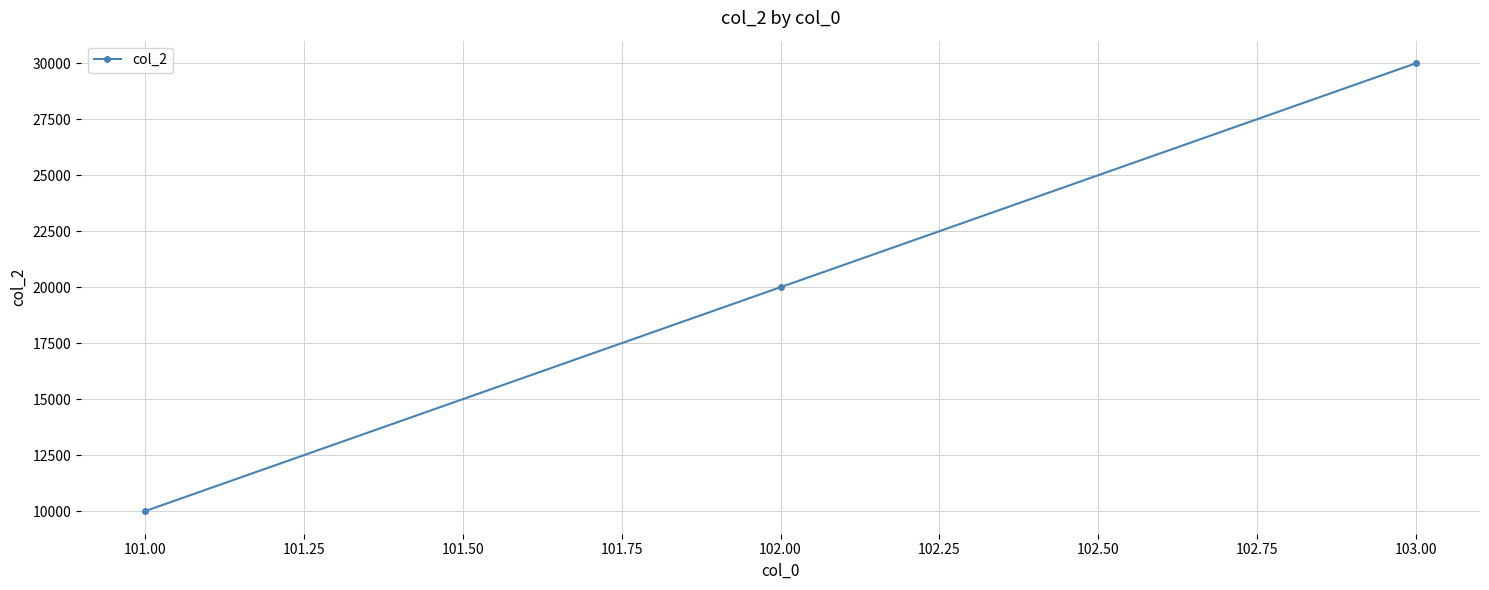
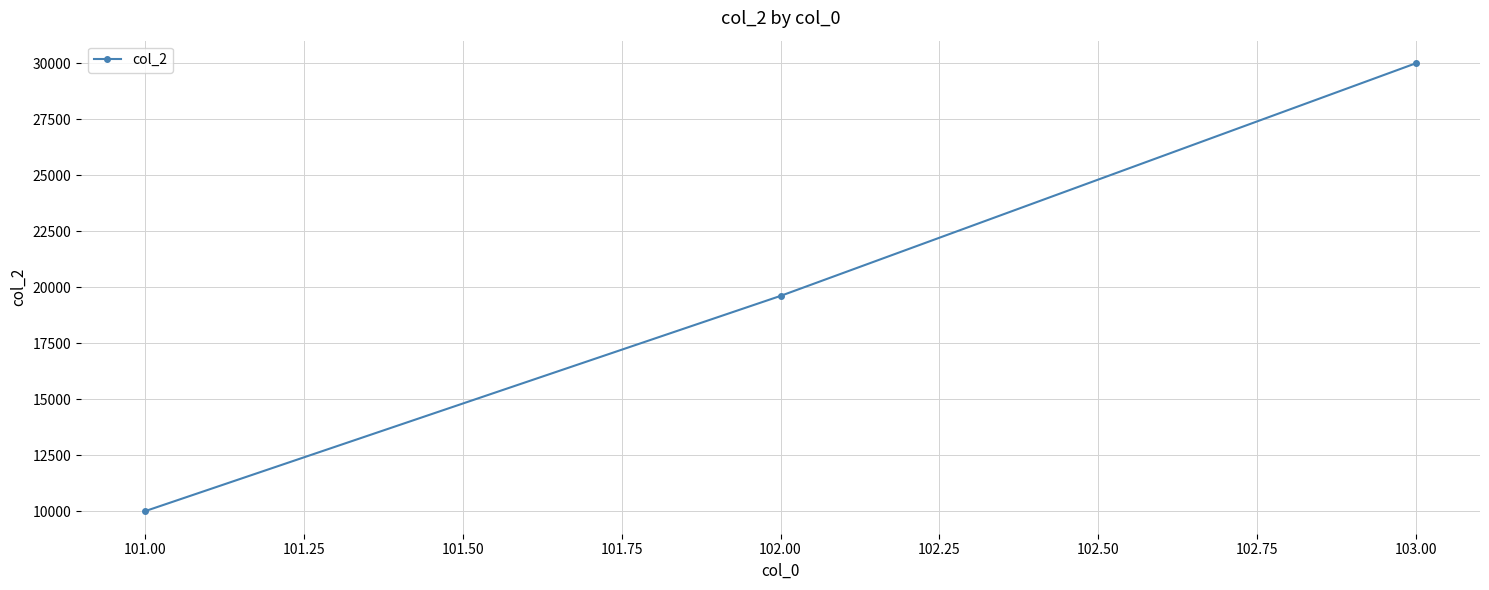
  {
    "101.00": 10000,
-   "102.00": 20000,
+   "102.00": 19600,
    "103.00": 30000
  }
